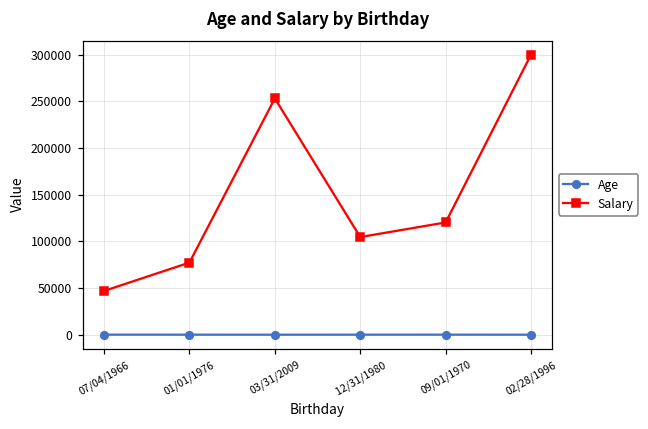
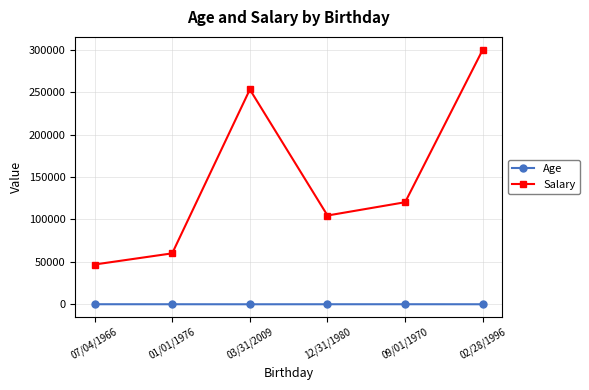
  {
    "Age": {
      "07/04/1966": 0,
      "01/01/1976": 0,
      "03/31/2009": 0,
      "12/31/1980": 0,
      "09/01/1970": 0,
      "02/28/1996": 0
    },
    "Salary": {
      "07/04/1966": 50000,
-     "01/01/1976": 80000,
+     "01/01/1976": 60000,
      "03/31/2009": 250000,
      "12/31/1980": 100000,
      "09/01/1970": 120000,
      "02/28/1996": 300000
    }
  }
